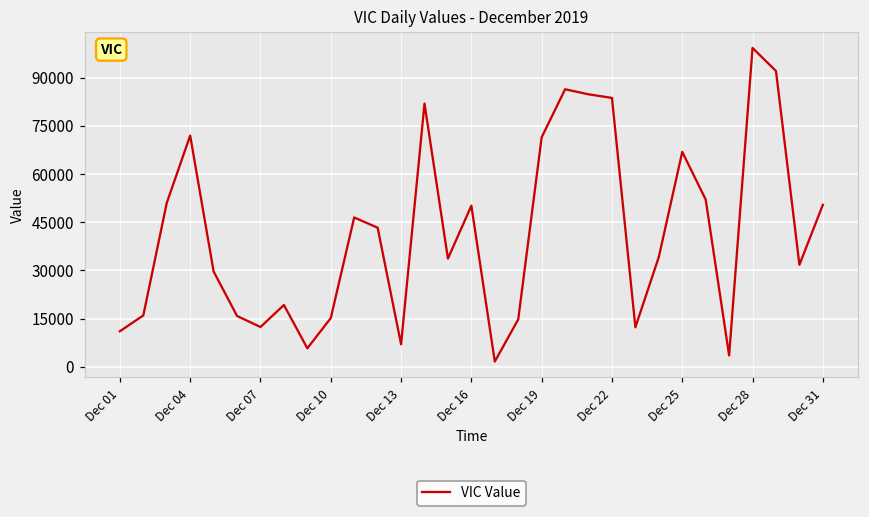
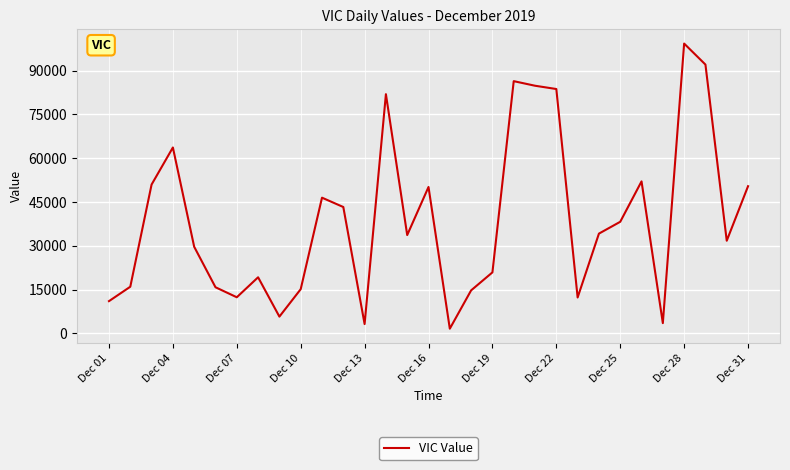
  {
    "Dec 01": 11000,
-   "Dec 04": 72000,
+   "Dec 04": 64000,
    "Dec 07": 12000,
    "Dec 10": 15000,
-   "Dec 13": 7000,
+   "Dec 13": 3000,
    "Dec 16": 50000,
-   "Dec 19": 71000,
+   "Dec 19": 21000,
    "Dec 22": 84000,
-   "Dec 25": 67000,
+   "Dec 25": 38000,
    "Dec 28": 99000,
    "Dec 31": 50000
  }
